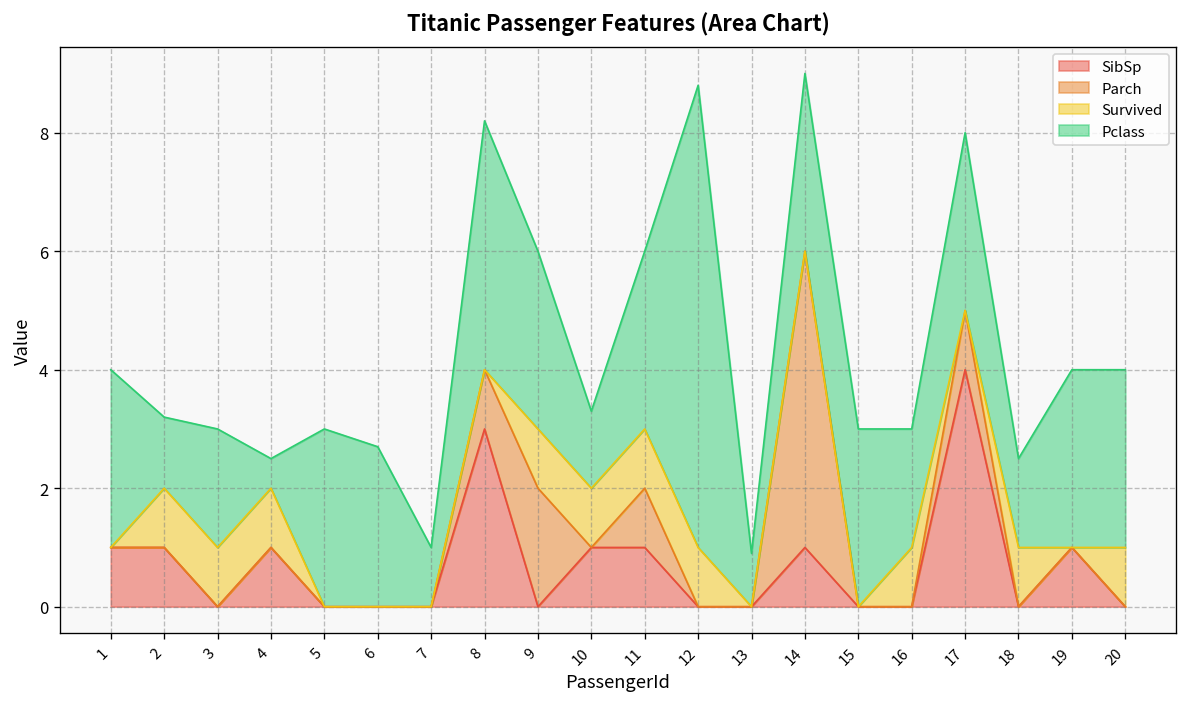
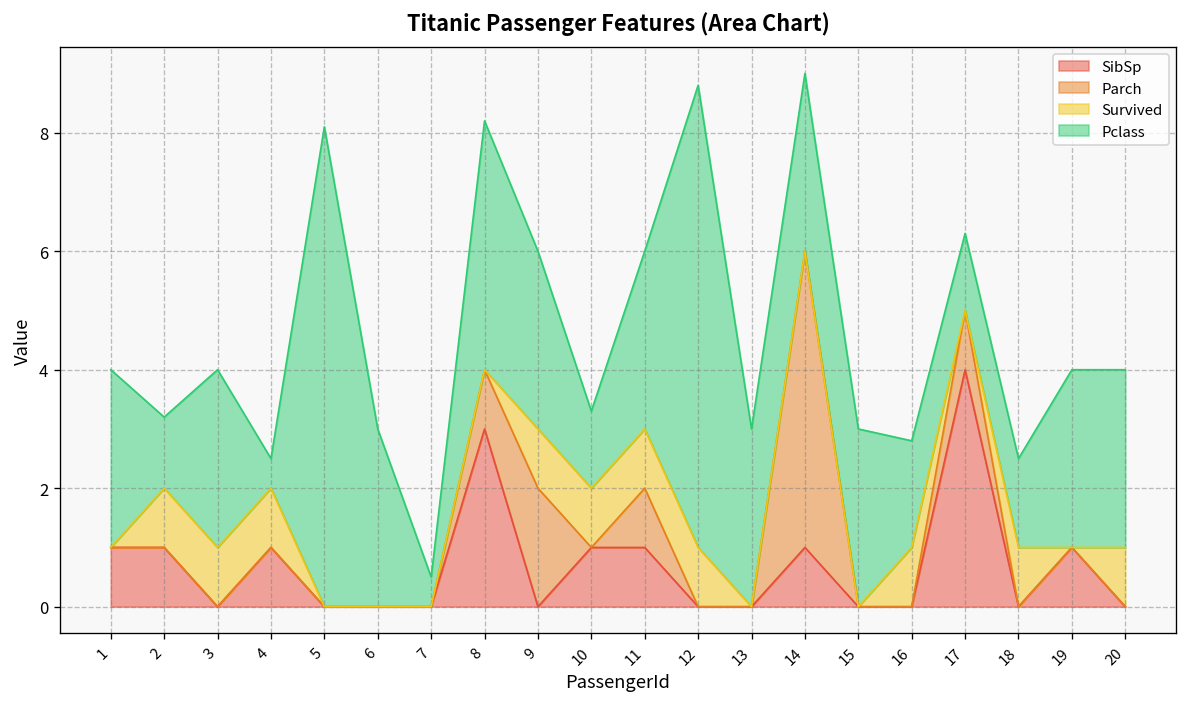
  {
    "Pclass": {
      "1": 3.0,
      "2": 1.2,
-     "3": 2,
+     "3": 3,
      "4": 0.5,
-     "5": 3.0,
-     "6": 2.7,
-     "7": 1.0,
+     "5": 8.1,
+     "6": 3.0,
+     "7": 0.5,
      "8": 4.2,
      "9": 3.0,
      "10": 1.3,
      "11": 3.0,
      "12": 7.8,
-     "13": 0.9,
+     "13": 3.0,
      "14": 3.0,
      "15": 3.0,
-     "16": 2.0,
-     "17": 3.0,
+     "16": 1.8,
+     "17": 1.3,
      "18": 1.5,
      "19": 3.0,
      "20": 3.0
    }
  }
